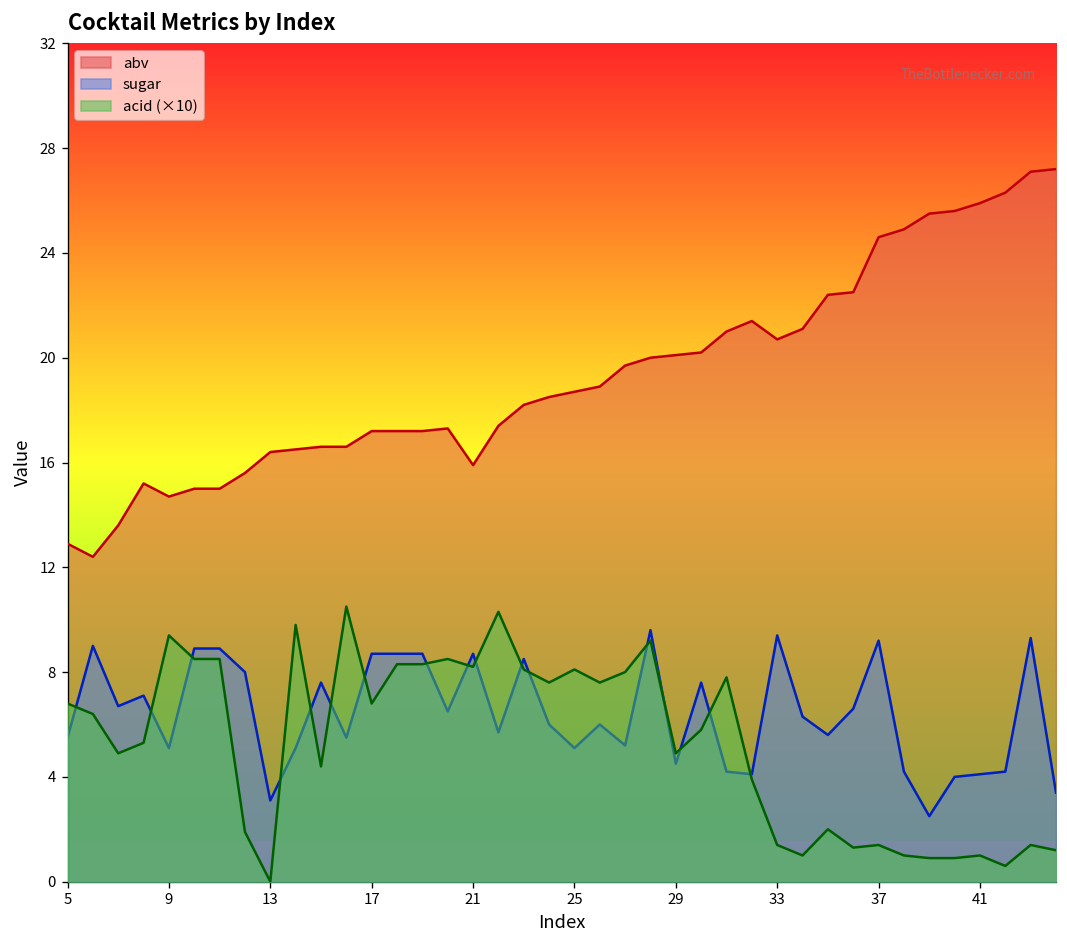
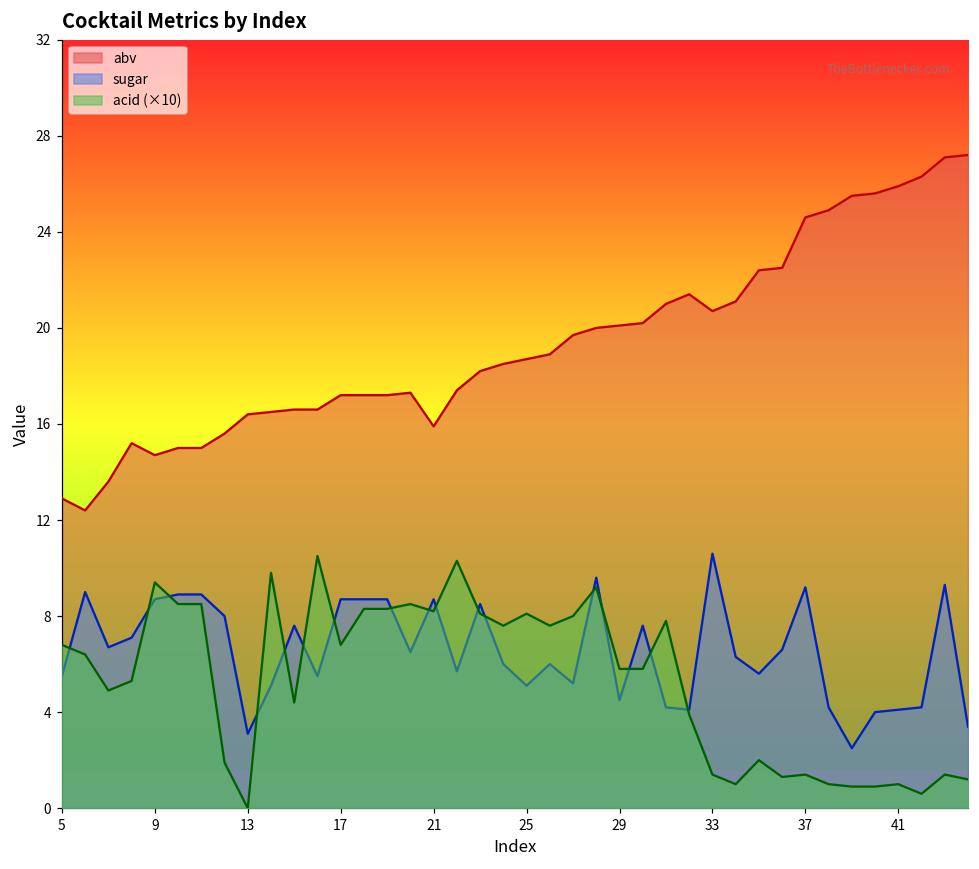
  {
    "abv": {
      "5": 12.9,
      "9": 14.7,
      "13": 16.4,
      "17": 17.2,
      "21": 15.9,
      "25": 18.7,
      "29": 20.1,
      "33": 20.7,
      "37": 24.6,
      "41": 25.9
    },
    "sugar": {
      "5": 5.5,
-     "9": 5.1,
+     "9": 8.7,
      "13": 3.1,
      "17": 8.7,
      "21": 8.7,
      "25": 5.1,
      "29": 4.5,
-     "33": 9.4,
+     "33": 10.6,
      "37": 9.2,
      "41": 4.1
    },
    "acid (×10)": {
      "5": 6.8,
      "9": 9.4,
      "17": 6.8,
      "21": 8.2,
      "25": 8.1,
-     "29": 4.9
+     "29": 5.8
    }
  }
